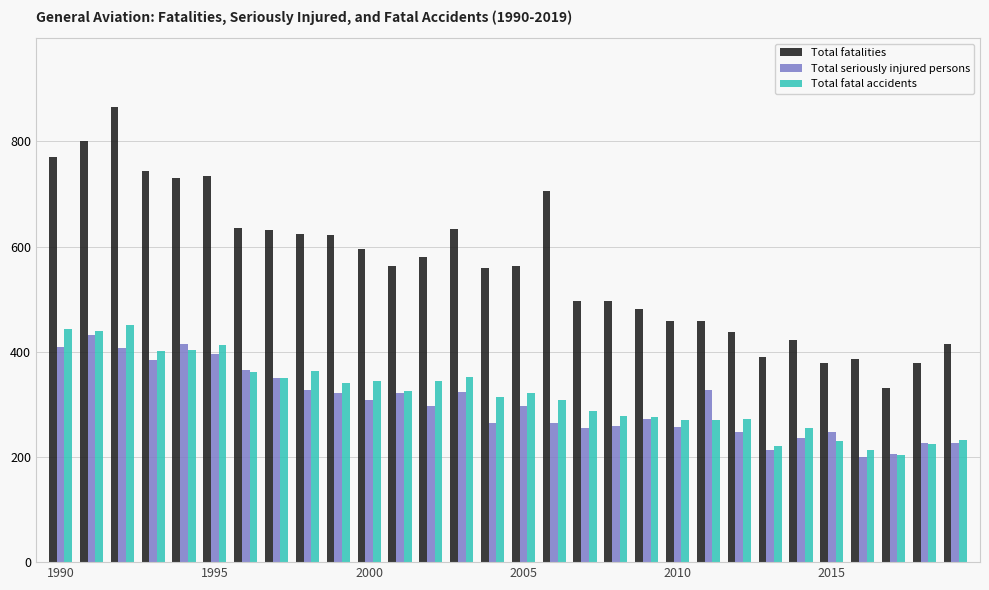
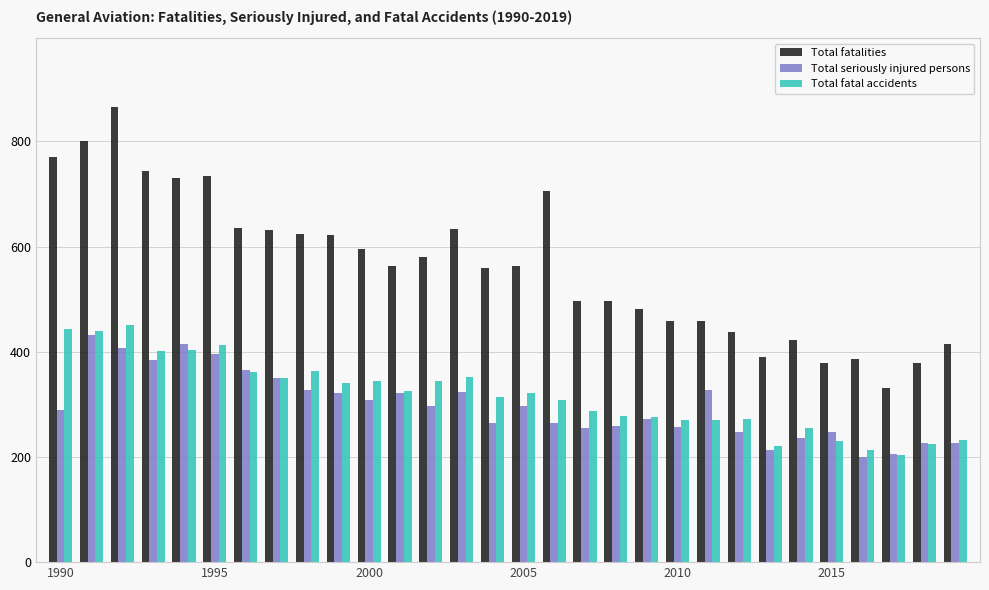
  {
    "Total seriously injured persons": {
-     "1990": 410,
+     "1990": 290,
      "1995": 400,
      "2000": 310,
      "2005": 300,
      "2010": 260,
      "2015": 250
    }
  }
